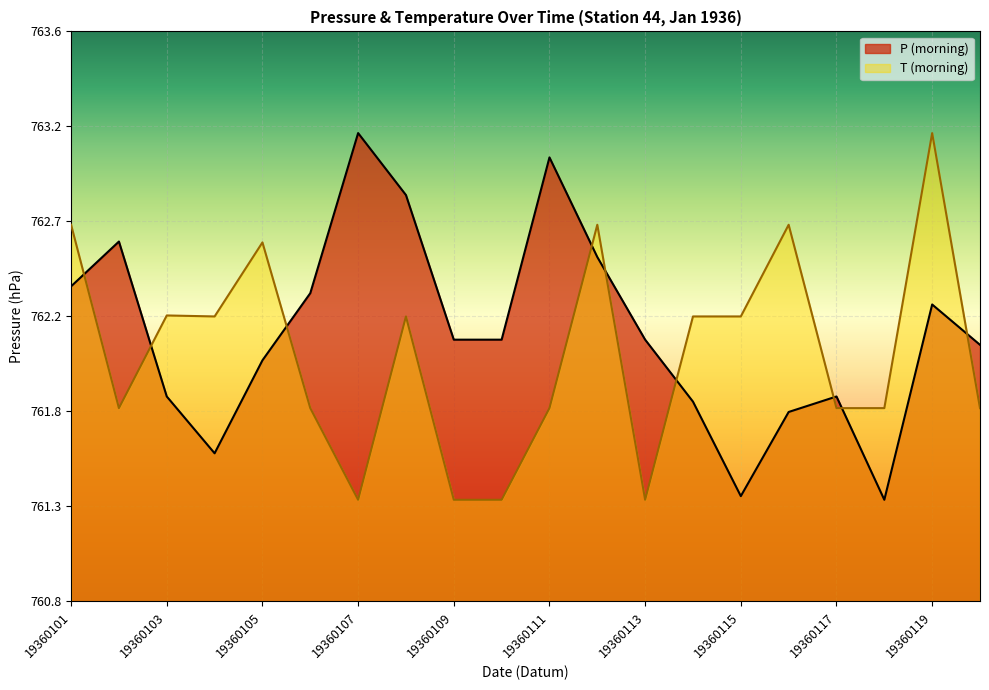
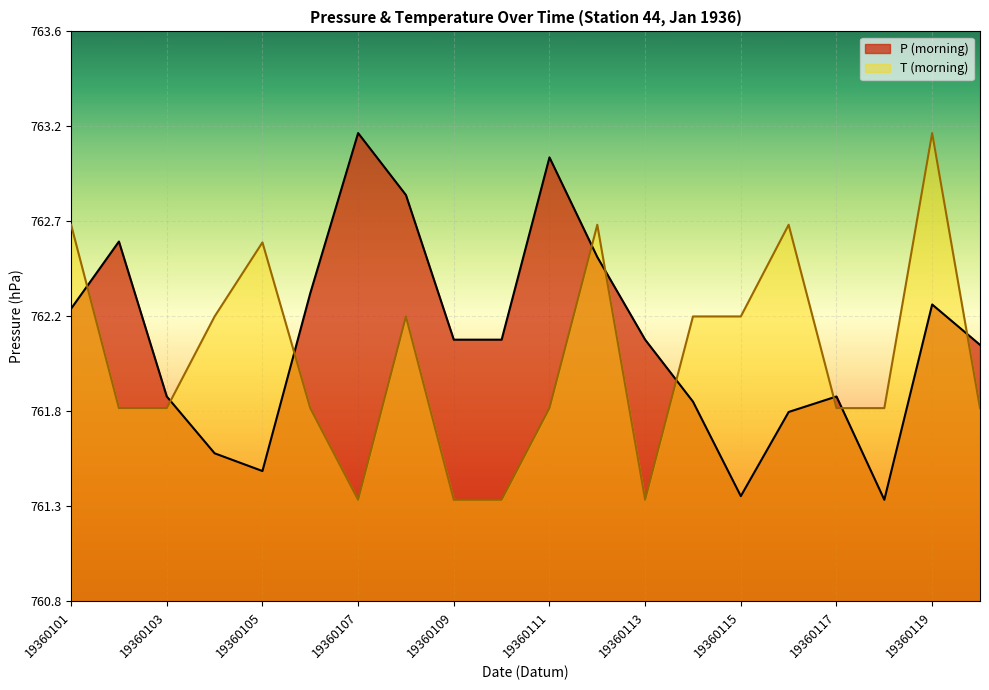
  {
    "P (morning)": {
-     "19360101": 762.39,
+     "19360101": 762.28,
      "19360103": 761.85,
-     "19360105": 762.03,
+     "19360105": 761.48,
      "19360107": 763.14,
      "19360109": 762.13,
      "19360111": 763.02,
      "19360113": 762.13,
      "19360115": 761.36,
      "19360117": 761.85,
      "19360119": 762.30
    },
    "T (morning)": {
      "19360101": 762.69,
-     "19360103": 762.25,
+     "19360103": 761.79,
      "19360105": 762.61,
      "19360107": 761.34,
      "19360109": 761.34,
      "19360111": 761.79,
      "19360113": 761.34,
      "19360115": 762.24,
      "19360117": 761.79,
      "19360119": 763.14
    }
  }
